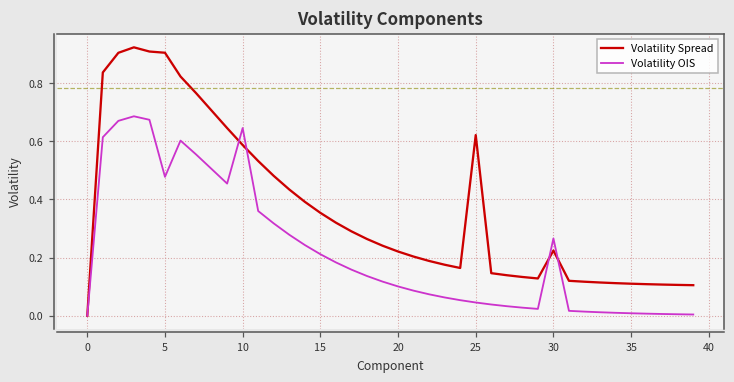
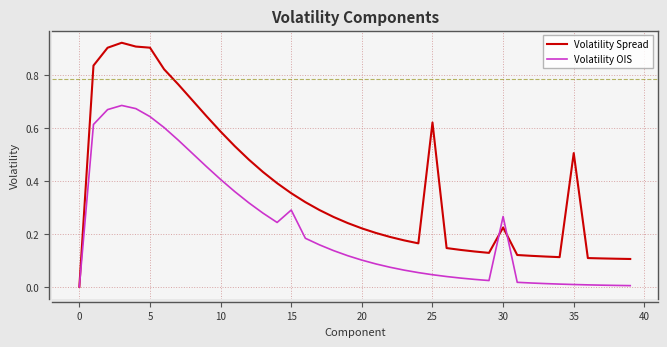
  {
    "Volatility Spread": {
      "5": 0.90,
      "10": 0.59,
      "15": 0.35,
      "20": 0.22,
      "25": 0.62,
      "30": 0.22,
-     "35": 0.11
+     "35": 0.51
    },
    "Volatility OIS": {
-     "5": 0.48,
-     "10": 0.65,
-     "15": 0.21,
+     "5": 0.64,
+     "10": 0.41,
+     "15": 0.29,
      "20": 0.10,
      "25": 0.05,
      "30": 0.27,
      "35": 0.01
    }
  }
